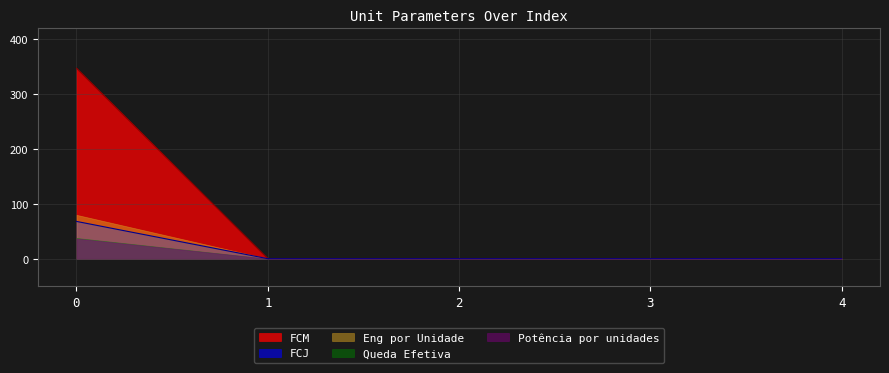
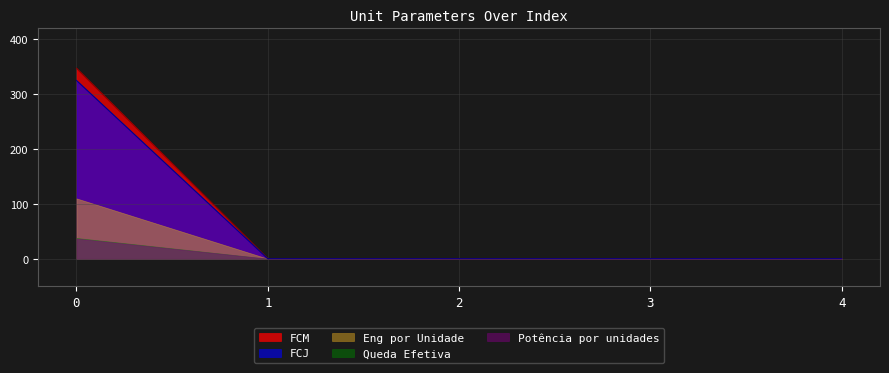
  {
    "FCM": {
      "0": 350
    },
    "FCJ": {
-     "0": 70
+     "0": 330
    },
    "Eng por Unidade": {
-     "0": 80
+     "0": 110
    }
  }
